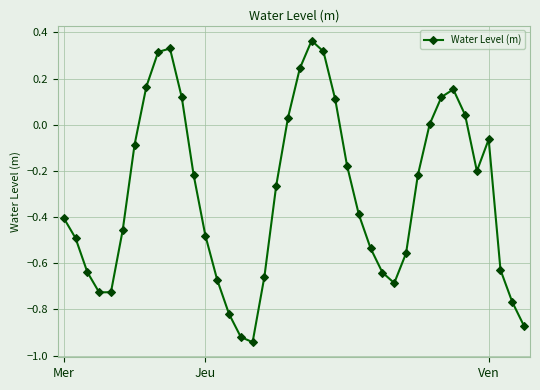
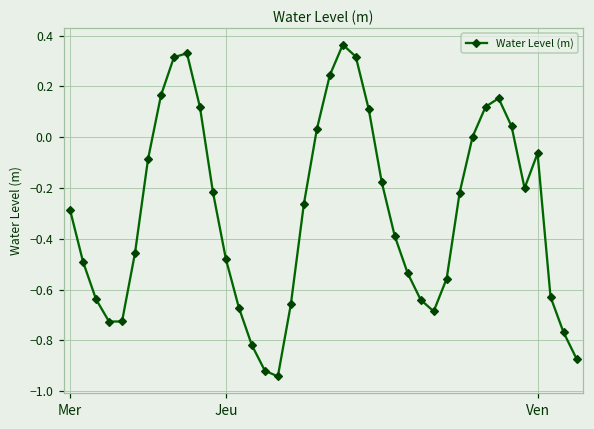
  {
-   "Mer": -0.40,
+   "Mer": -0.29,
    "Jeu": -0.48,
    "Ven": -0.06
  }
